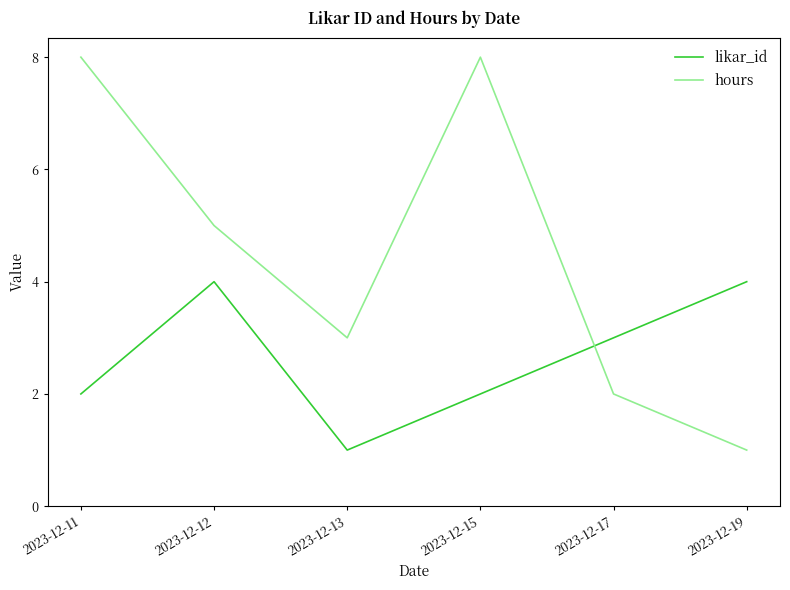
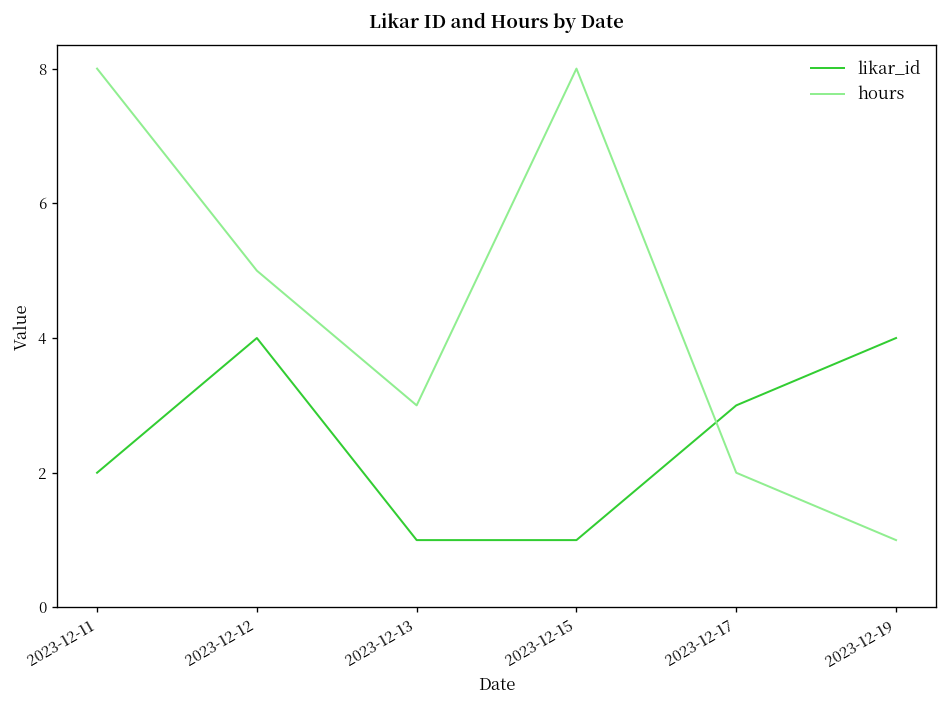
  {
    "likar_id": {
      "2023-12-11": 2,
      "2023-12-12": 4,
      "2023-12-13": 1,
-     "2023-12-15": 2,
+     "2023-12-15": 1,
      "2023-12-17": 3,
      "2023-12-19": 4
    },
    "hours": {
      "2023-12-11": 8,
      "2023-12-12": 5,
      "2023-12-13": 3,
      "2023-12-15": 8,
      "2023-12-17": 2,
      "2023-12-19": 1
    }
  }
